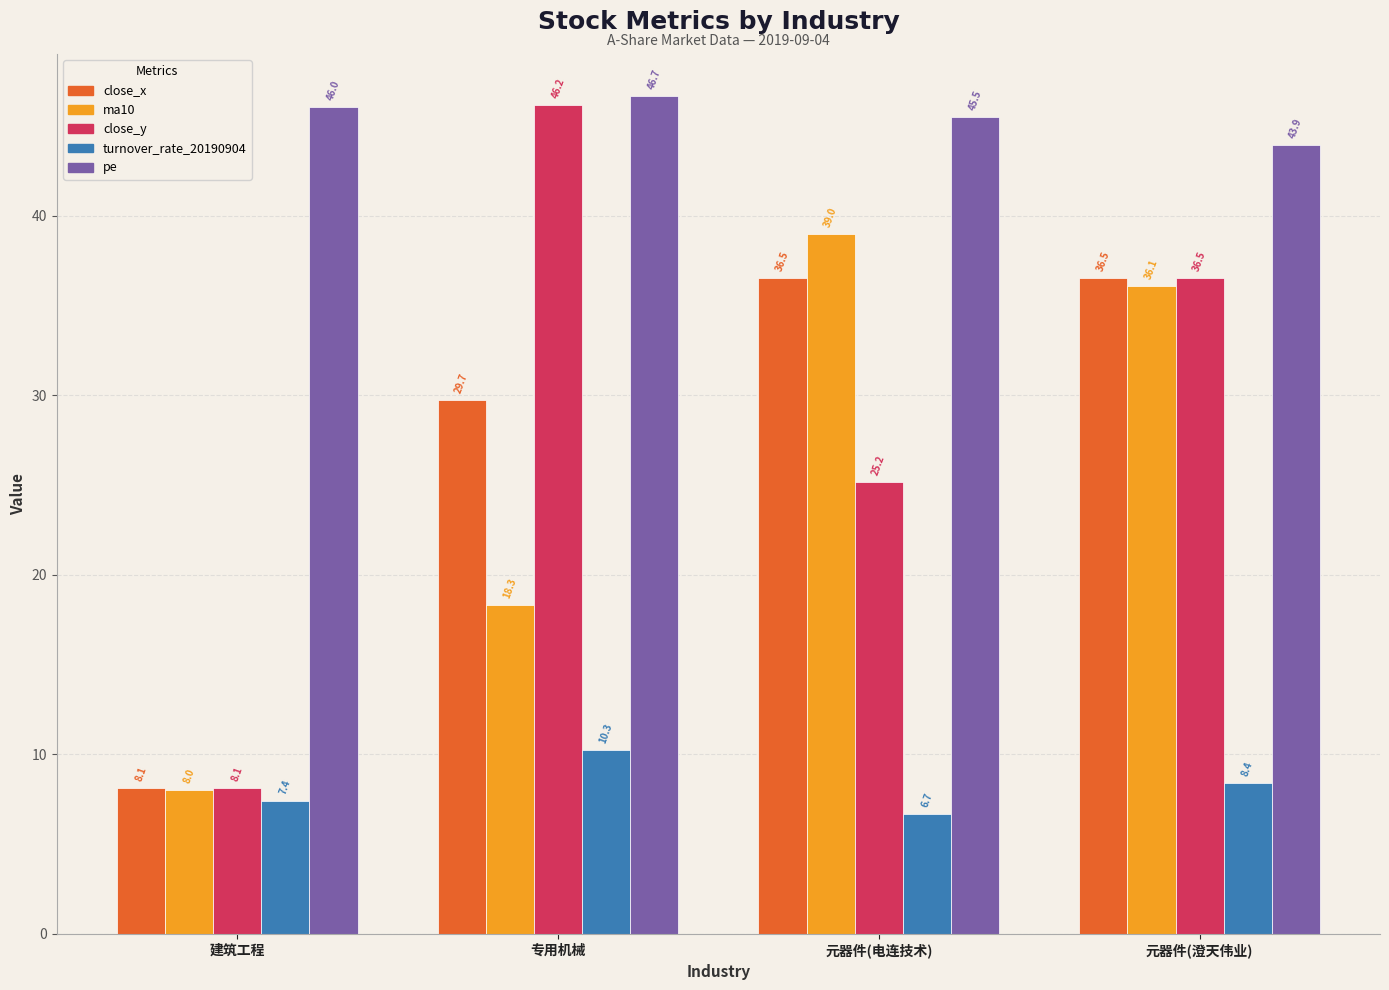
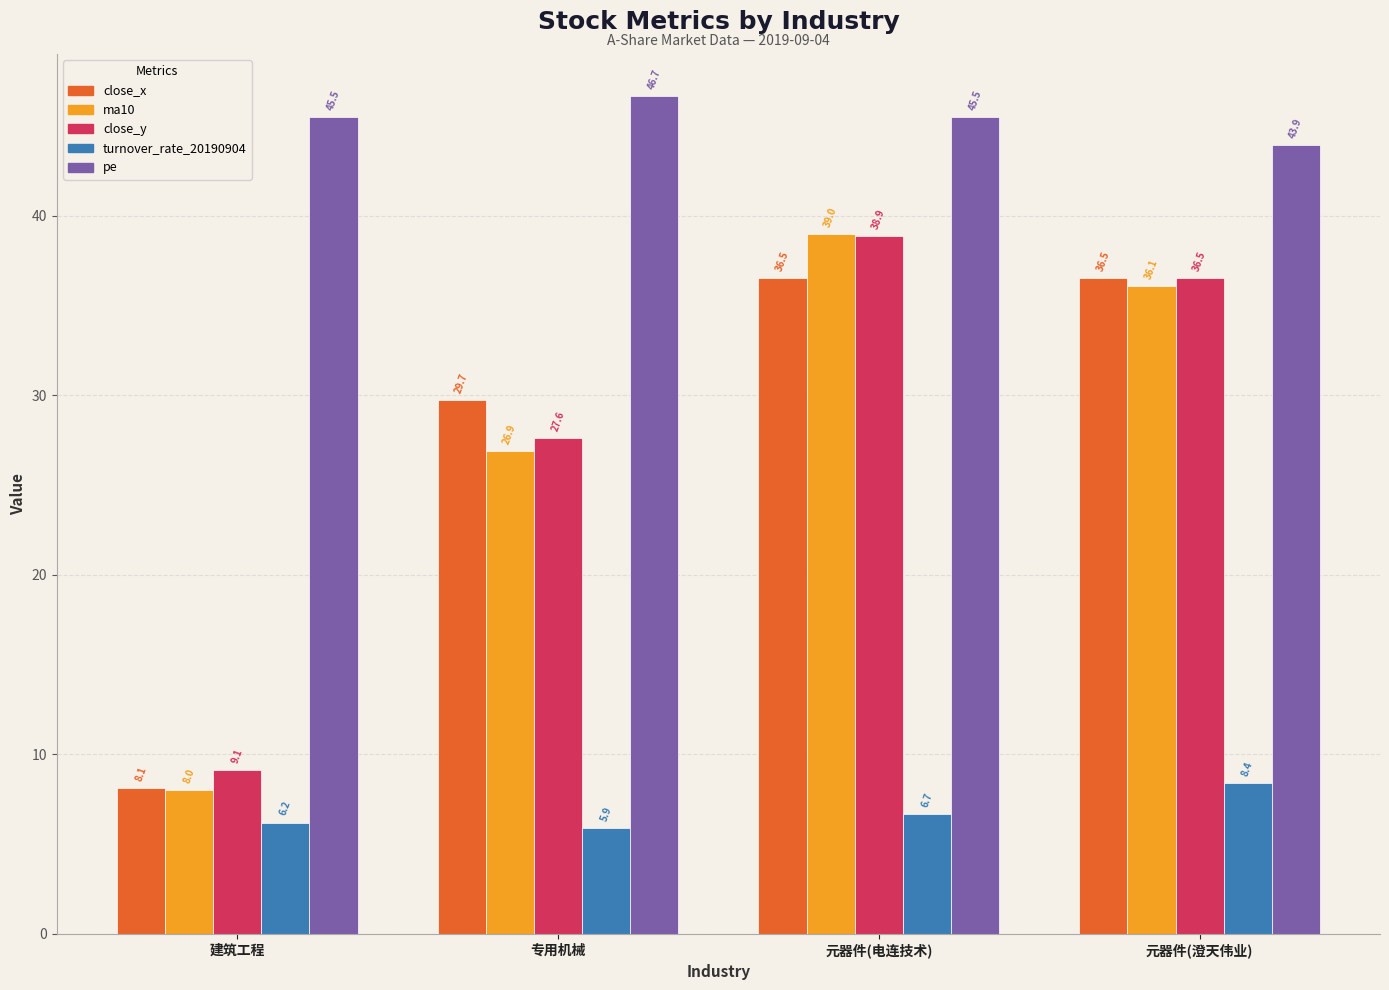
  {
    "close_x": {
      "建筑工程": 8.1,
      "专用机械": 29.7,
      "元器件(电连技术)": 36.5,
      "元器件(澄天伟业)": 36.5
    },
    "ma10": {
      "建筑工程": 8.0,
-     "专用机械": 18.3,
+     "专用机械": 26.9,
      "元器件(电连技术)": 39.0,
      "元器件(澄天伟业)": 36.1
    },
    "close_y": {
-     "建筑工程": 8.1,
-     "专用机械": 46.2,
-     "元器件(电连技术)": 25.2,
+     "建筑工程": 9.1,
+     "专用机械": 27.6,
+     "元器件(电连技术)": 38.9,
      "元器件(澄天伟业)": 36.5
    },
    "turnover_rate_20190904": {
-     "建筑工程": 7.4,
-     "专用机械": 10.3,
+     "建筑工程": 6.2,
+     "专用机械": 5.9,
      "元器件(电连技术)": 6.7,
      "元器件(澄天伟业)": 8.4
    },
    "pe": {
-     "建筑工程": 46.0,
+     "建筑工程": 45.5,
      "专用机械": 46.7,
      "元器件(电连技术)": 45.5,
      "元器件(澄天伟业)": 43.9
    }
  }
